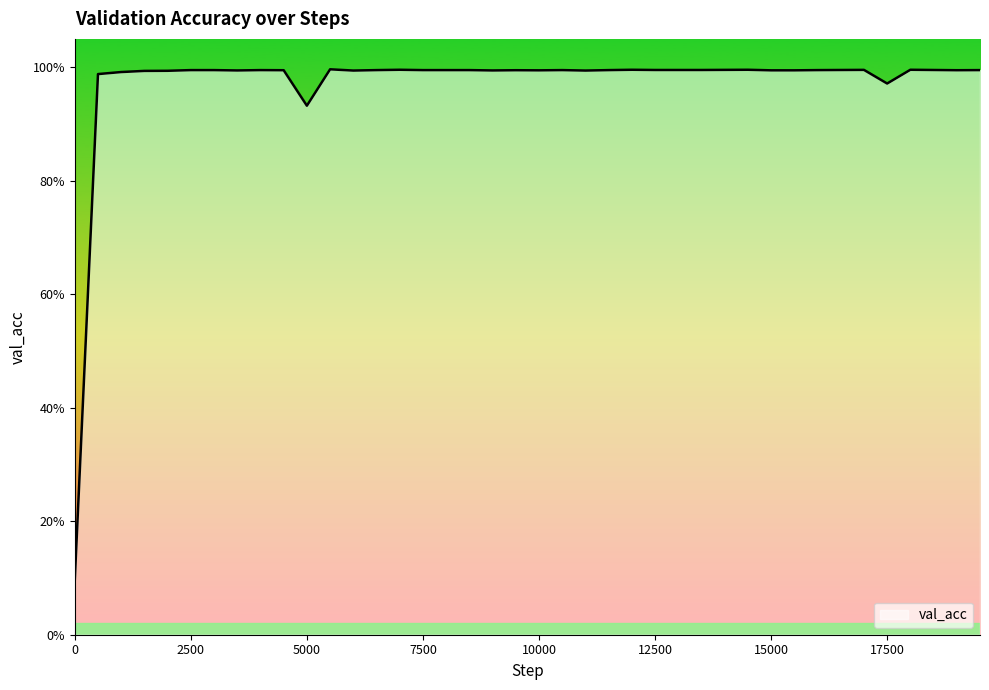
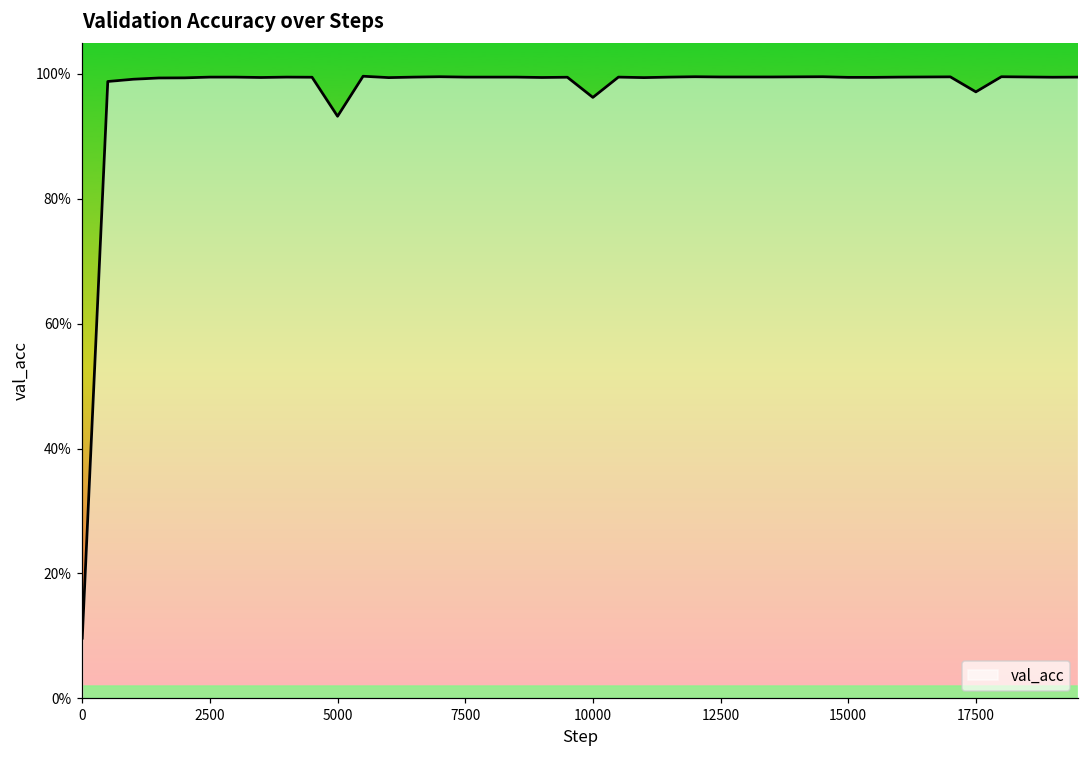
  {
    "0": "10%",
    "2500": "99%",
    "5000": "93%",
    "7500": "99%",
-   "10000": "99%",
+   "10000": "96%",
    "12500": "100%",
    "15000": "99%",
    "17500": "97%"
  }
